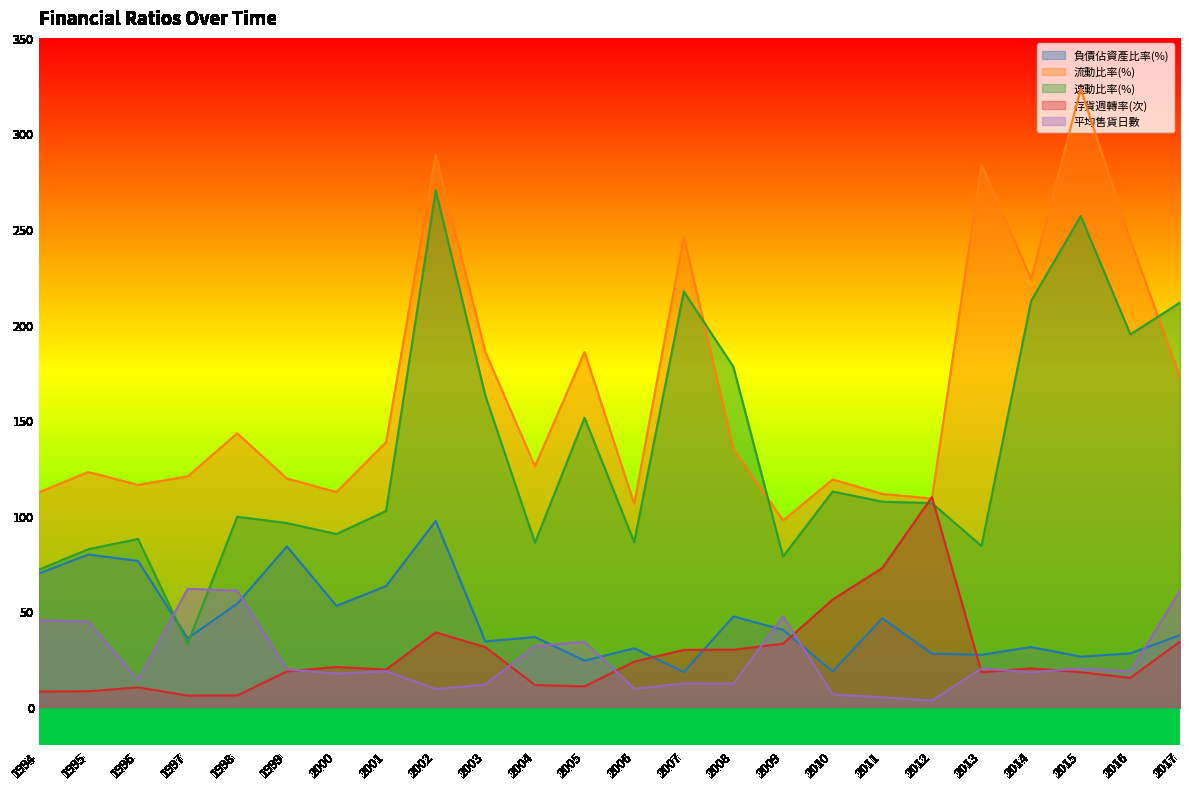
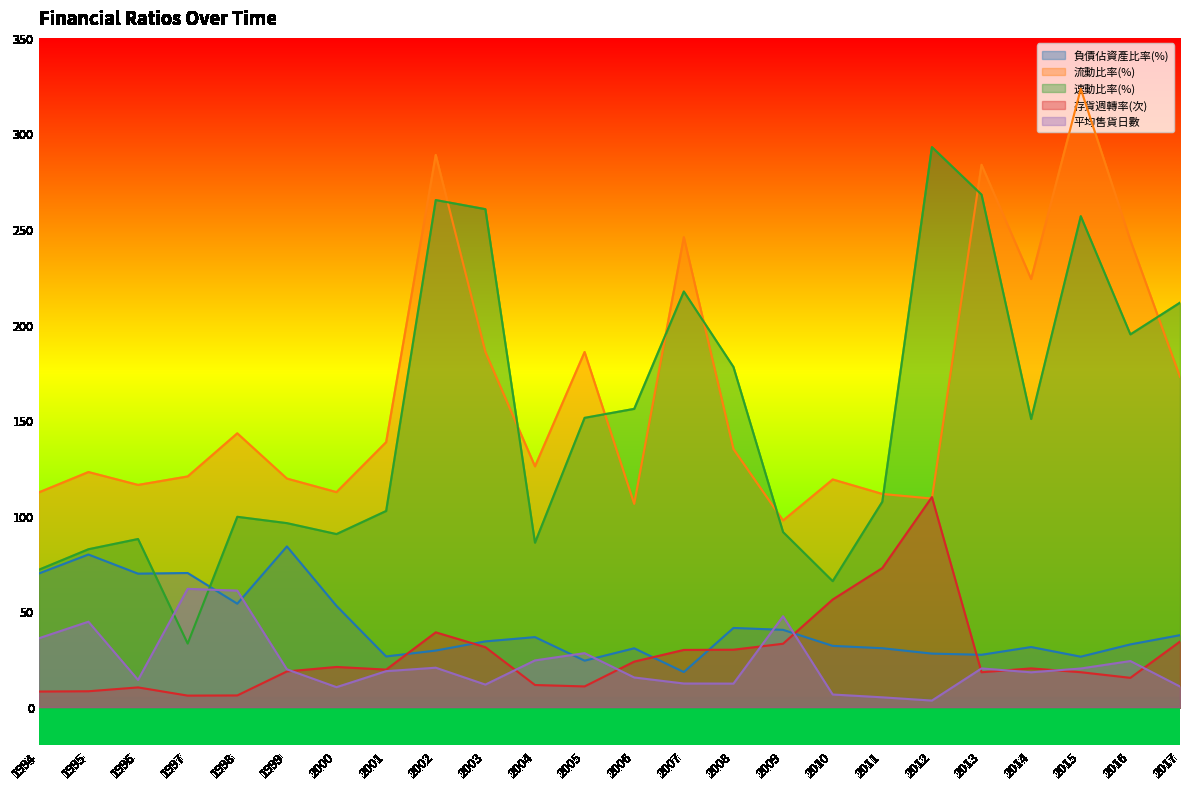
  {
    "負債佔資產比率(%)": {
      "1994": 70,
      "1995": 80,
-     "1996": 76,
-     "1997": 36,
+     "1996": 70,
+     "1997": 70,
      "1998": 54,
      "1999": 84,
      "2000": 53,
-     "2001": 63,
-     "2002": 97,
+     "2001": 26,
+     "2002": 29,
      "2003": 34,
      "2004": 37,
      "2005": 24,
      "2006": 31,
      "2007": 18,
-     "2008": 47,
+     "2008": 41,
      "2009": 40,
-     "2010": 19,
-     "2011": 46,
+     "2010": 32,
+     "2011": 31,
      "2012": 28,
      "2013": 27,
      "2014": 31,
      "2015": 26,
-     "2016": 28,
+     "2016": 33,
      "2017": 38
    },
    "速動比率(%)": {
      "1994": 72,
      "1995": 82,
      "1996": 88,
      "1997": 33,
      "1998": 99,
      "1999": 96,
      "2000": 90,
      "2001": 103,
-     "2002": 270,
-     "2003": 163,
+     "2002": 265,
+     "2003": 260,
      "2004": 86,
      "2005": 151,
-     "2006": 86,
+     "2006": 156,
      "2007": 217,
      "2008": 178,
-     "2009": 79,
-     "2010": 113,
+     "2009": 91,
+     "2010": 66,
      "2011": 107,
-     "2012": 107,
-     "2013": 84,
-     "2014": 212,
+     "2012": 293,
+     "2013": 268,
+     "2014": 151,
      "2015": 257,
      "2016": 195,
      "2017": 211
    },
    "平均售貨日數": {
-     "1994": 45,
+     "1994": 36,
      "1995": 45,
      "1996": 14,
      "1997": 62,
      "1998": 61,
-     "2000": 17,
-     "2002": 9,
+     "2000": 10,
+     "2002": 21,
      "2003": 12,
-     "2004": 32,
-     "2005": 34,
-     "2006": 10,
+     "2004": 24,
+     "2005": 28,
+     "2006": 15,
      "2007": 12,
      "2008": 12,
      "2009": 47,
      "2010": 6,
      "2011": 5,
      "2013": 20,
      "2014": 18,
      "2015": 20,
-     "2016": 19,
-     "2017": 61
+     "2016": 24,
+     "2017": 11
    }
  }
